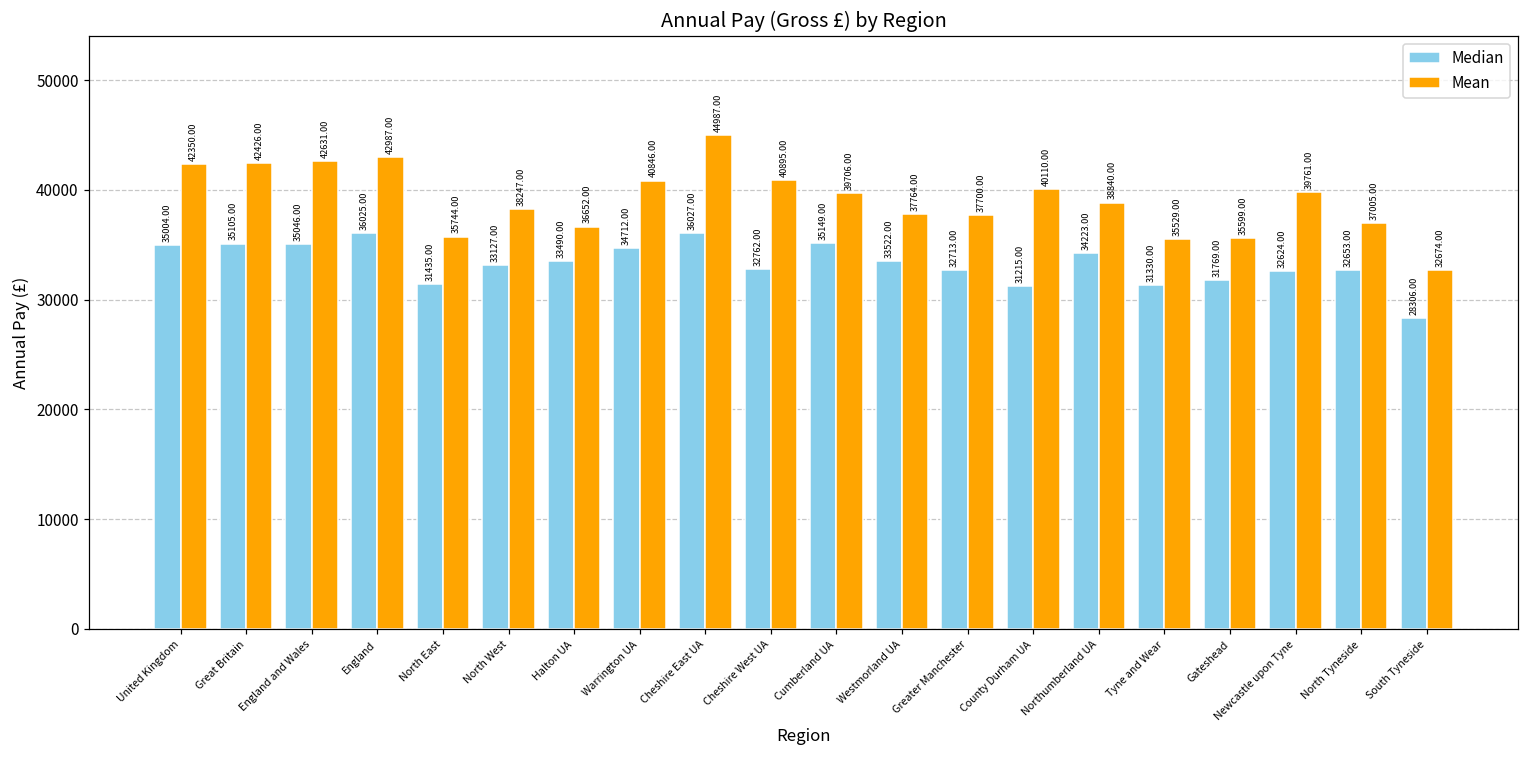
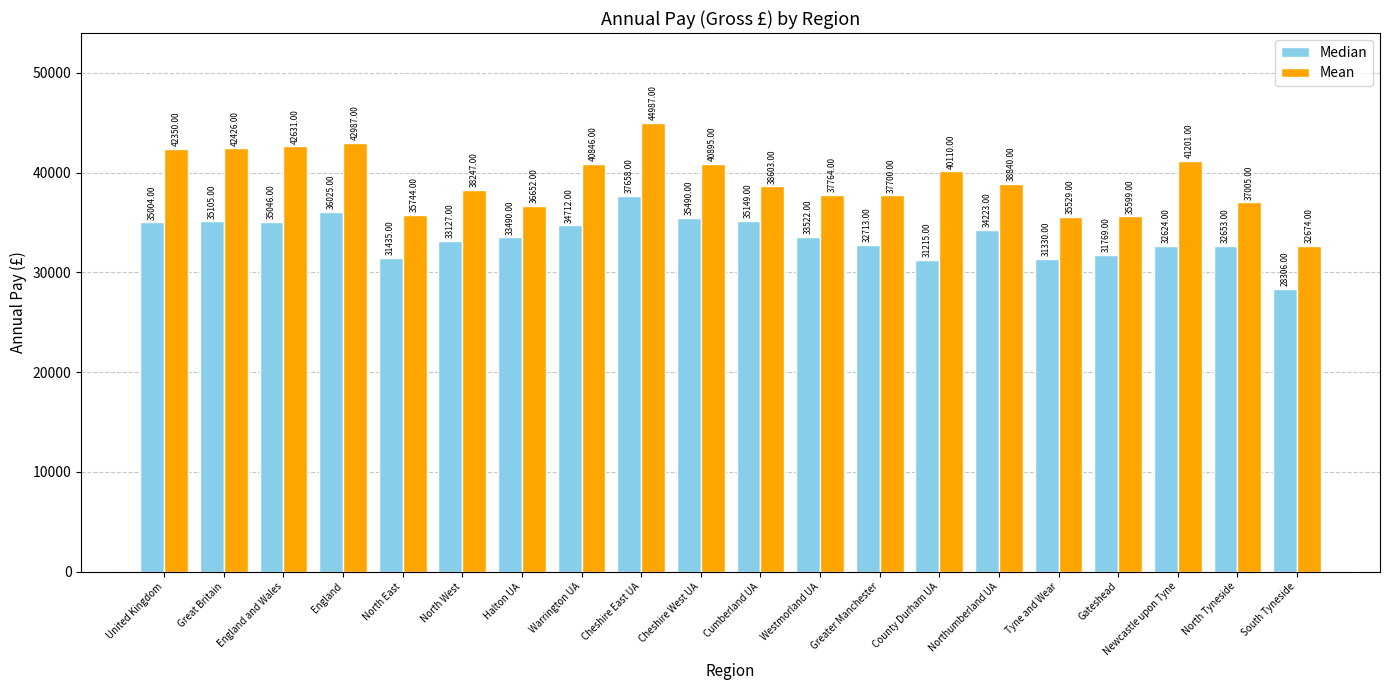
  {
    "Median": {
      "United Kingdom": 35004.00,
      "Great Britain": 35105.00,
      "England and Wales": 35046.00,
      "England": 36025.00,
      "North East": 31435.00,
      "North West": 33127.00,
      "Halton UA": 33490.00,
      "Warrington UA": 34712.00,
-     "Cheshire East UA": 36027.00,
-     "Cheshire West UA": 32762.00,
+     "Cheshire East UA": 37658.00,
+     "Cheshire West UA": 35490.00,
      "Cumberland UA": 35149.00,
      "Westmorland UA": 33522.00,
      "Greater Manchester": 32713.00,
      "County Durham UA": 31215.00,
      "Northumberland UA": 34223.00,
      "Tyne and Wear": 31330.00,
      "Gateshead": 31769.00,
      "Newcastle upon Tyne": 32624.00,
      "North Tyneside": 32653.00,
      "South Tyneside": 28306.00
    },
    "Mean": {
      "United Kingdom": 42350.00,
      "Great Britain": 42426.00,
      "England and Wales": 42631.00,
      "England": 42987.00,
      "North East": 35744.00,
      "North West": 38247.00,
      "Halton UA": 36652.00,
      "Warrington UA": 40846.00,
      "Cheshire East UA": 44987.00,
      "Cheshire West UA": 40895.00,
-     "Cumberland UA": 39706.00,
+     "Cumberland UA": 38603.00,
      "Westmorland UA": 37764.00,
      "Greater Manchester": 37700.00,
      "County Durham UA": 40110.00,
      "Northumberland UA": 38840.00,
      "Tyne and Wear": 35529.00,
      "Gateshead": 35599.00,
-     "Newcastle upon Tyne": 39761.00,
+     "Newcastle upon Tyne": 41201.00,
      "North Tyneside": 37005.00,
      "South Tyneside": 32674.00
    }
  }
